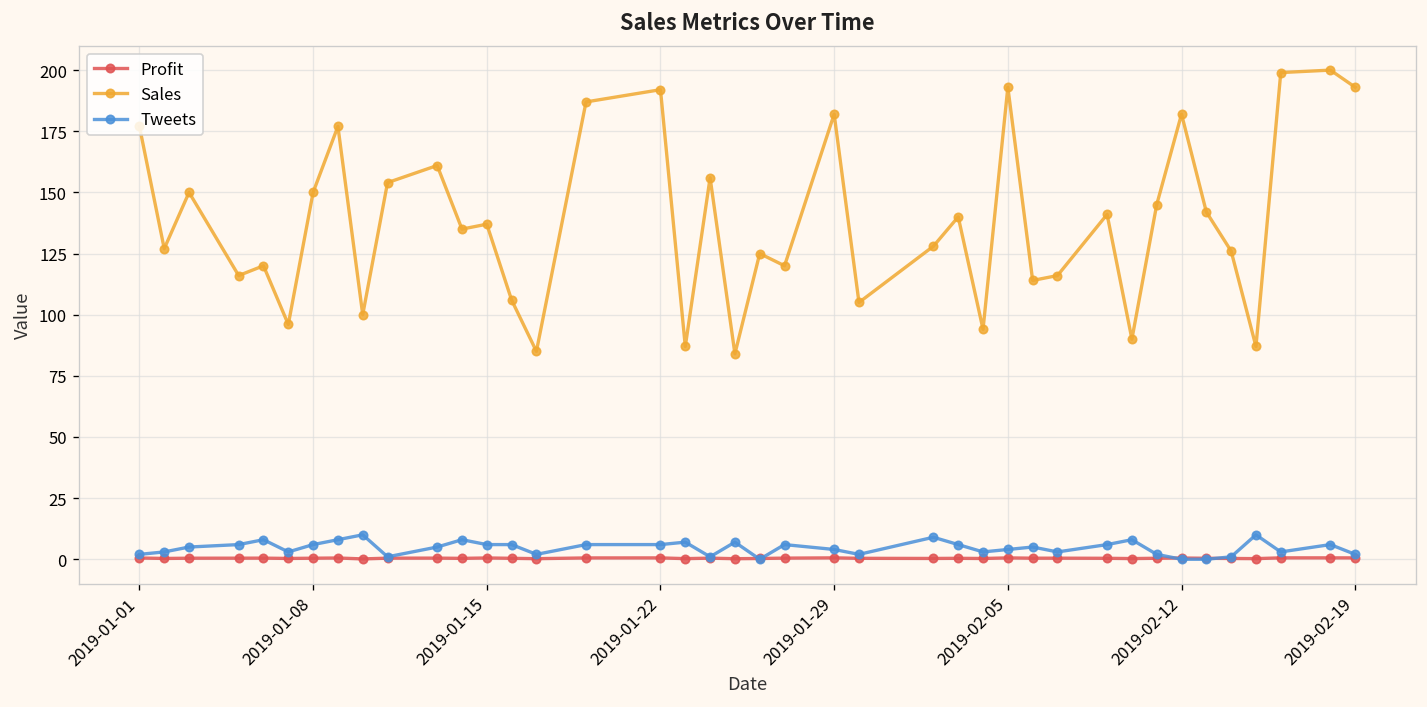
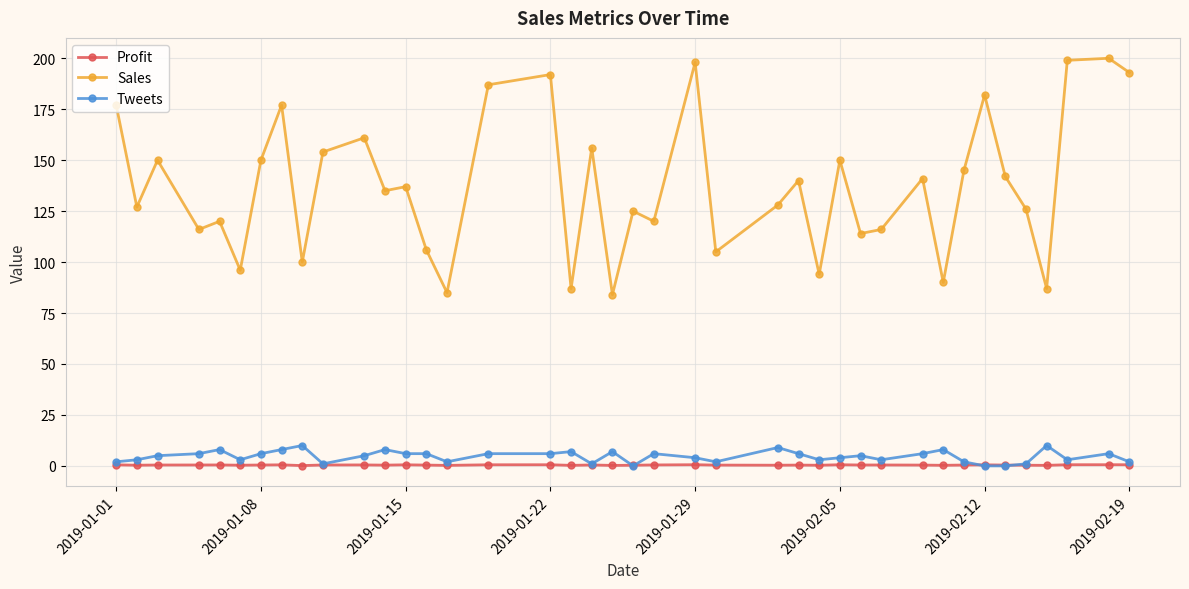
  {
    "Profit": {
      "2019-01-01": 1,
      "2019-01-08": 0,
      "2019-01-15": 1,
      "2019-01-22": 1,
      "2019-01-29": 1,
      "2019-02-05": 1,
      "2019-02-19": 1
    },
    "Sales": {
      "2019-01-08": 150,
      "2019-01-15": 137,
      "2019-01-22": 192,
-     "2019-01-29": 182,
-     "2019-02-05": 193,
+     "2019-01-29": 198,
+     "2019-02-05": 150,
      "2019-02-12": 182,
      "2019-02-19": 193
    },
    "Tweets": {
      "2019-01-01": 2,
      "2019-01-08": 6,
      "2019-01-15": 6,
      "2019-01-22": 6,
      "2019-01-29": 4,
      "2019-02-05": 4,
      "2019-02-19": 2
    }
  }
